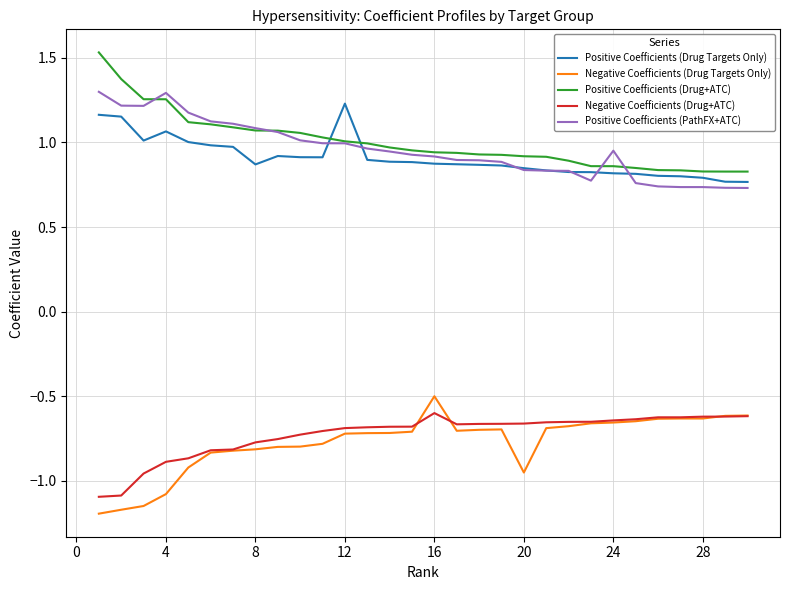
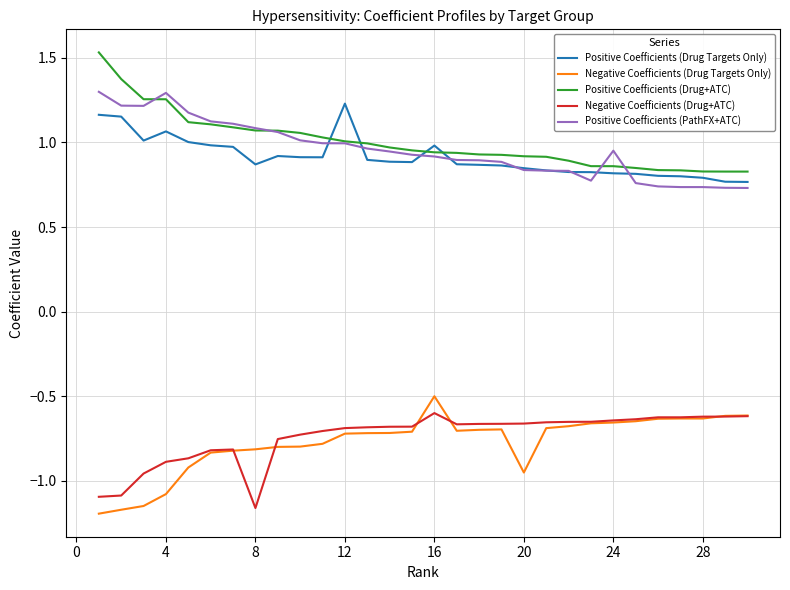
  {
    "Positive Coefficients (Drug Targets Only)": {
      "4": 1.07,
      "8": 0.87,
      "12": 1.23,
-     "16": 0.87,
+     "16": 0.98,
      "24": 0.82,
      "28": 0.79
    },
    "Negative Coefficients (Drug Targets Only)": {
      "4": -1.08,
      "8": -0.81,
      "12": -0.72,
      "16": -0.50,
      "20": -0.95
    },
    "Positive Coefficients (Drug+ATC)": {
      "4": 1.26,
      "16": 0.94,
      "20": 0.92,
      "24": 0.86,
      "28": 0.83
    },
    "Negative Coefficients (Drug+ATC)": {
      "4": -0.89,
-     "8": -0.77,
+     "8": -1.16,
      "12": -0.69,
      "16": -0.60,
      "20": -0.66
    },
    "Positive Coefficients (PathFX+ATC)": {
      "4": 1.29,
      "16": 0.92,
      "24": 0.95,
      "28": 0.74
    }
  }
